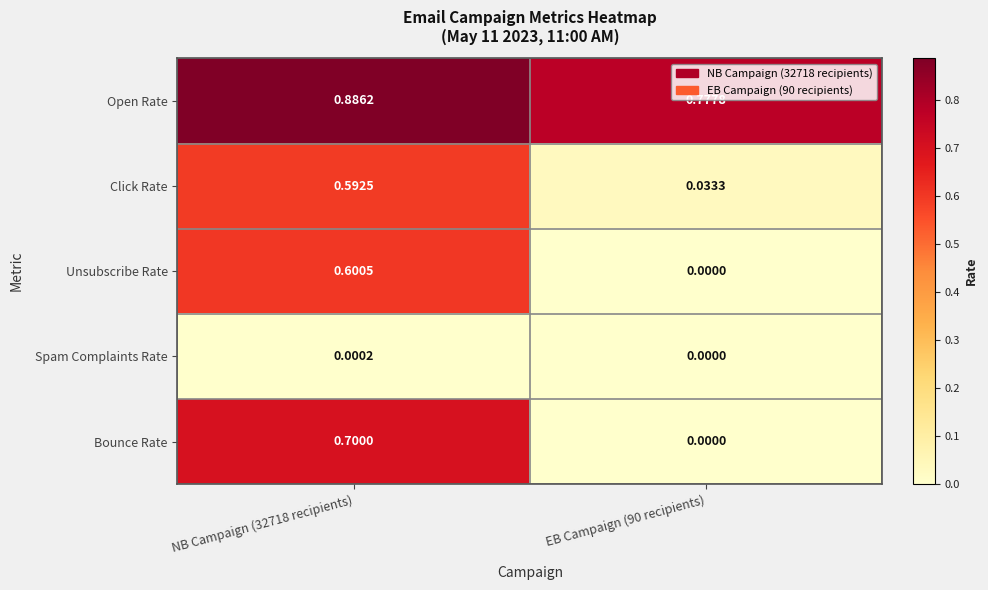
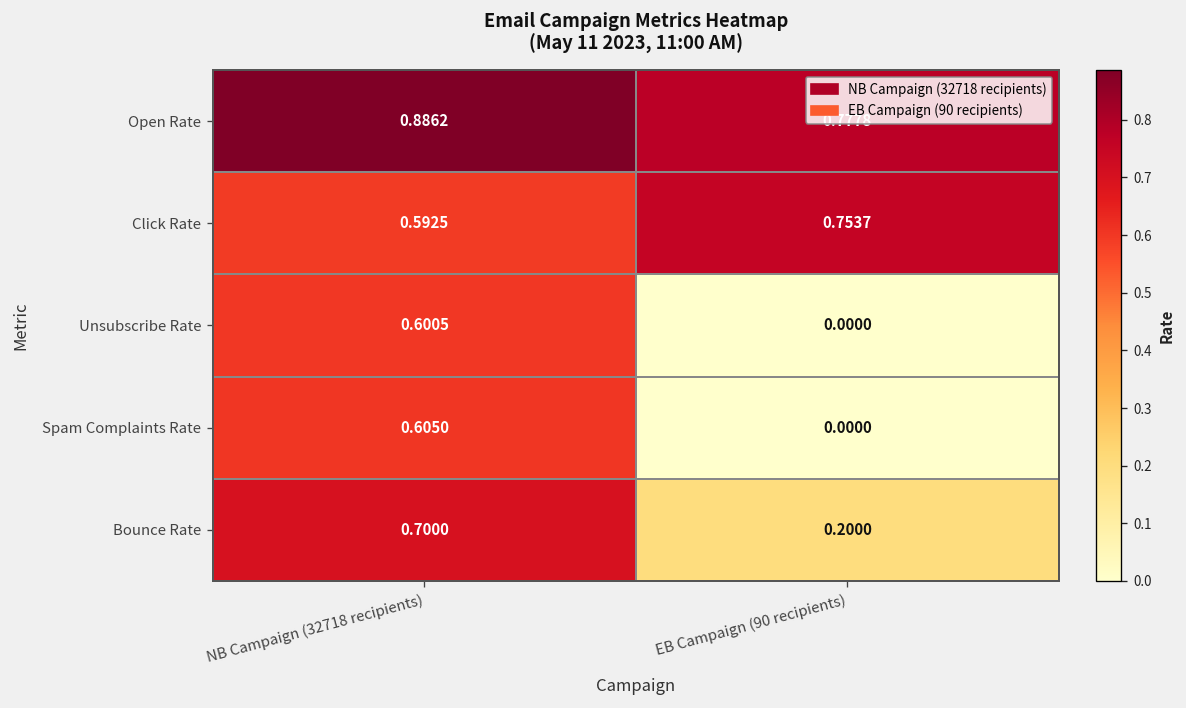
  {
    "Open Rate": {
      "NB Campaign (32718 recipients)": 0.8862
    },
    "Click Rate": {
      "NB Campaign (32718 recipients)": 0.5925,
-     "EB Campaign (90 recipients)": 0.0333
+     "EB Campaign (90 recipients)": 0.7537
    },
    "Unsubscribe Rate": {
      "NB Campaign (32718 recipients)": 0.6005,
      "EB Campaign (90 recipients)": 0.0000
    },
    "Spam Complaints Rate": {
-     "NB Campaign (32718 recipients)": 0.0002,
+     "NB Campaign (32718 recipients)": 0.6050,
      "EB Campaign (90 recipients)": 0.0000
    },
    "Bounce Rate": {
      "NB Campaign (32718 recipients)": 0.7000,
-     "EB Campaign (90 recipients)": 0.0000
+     "EB Campaign (90 recipients)": 0.2000
    }
  }
